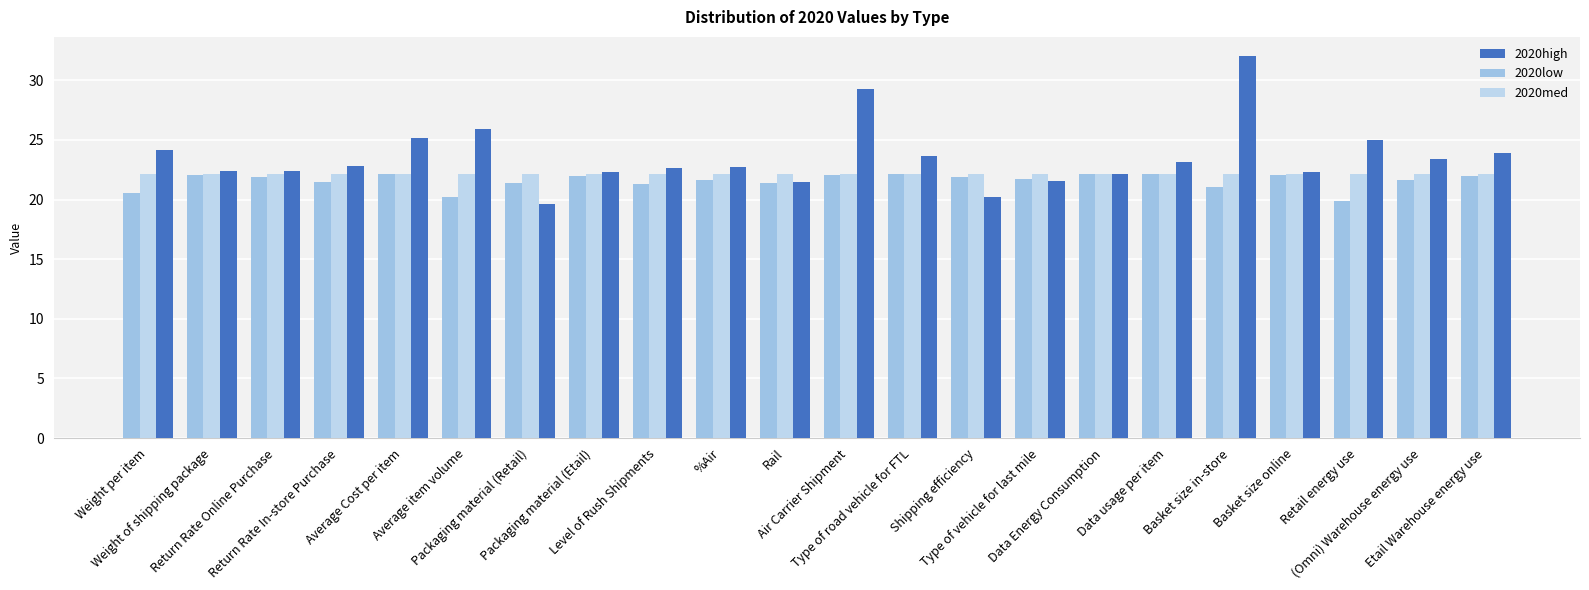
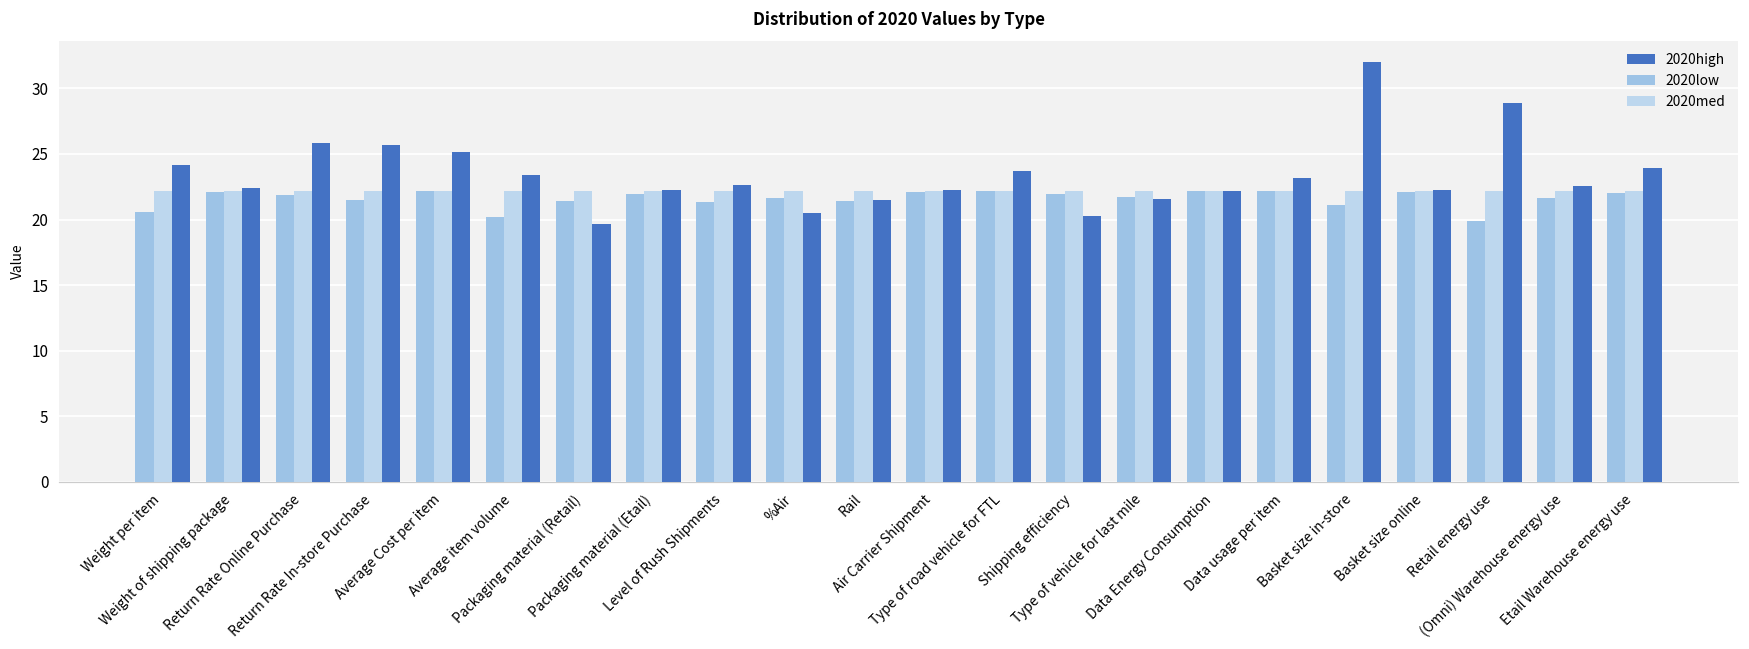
  {
    "2020high": {
      "Weight per item": 24.2,
      "Weight of shipping package": 22.4,
-     "Return Rate Online Purchase": 22.4,
-     "Return Rate In-store Purchase": 22.8,
+     "Return Rate Online Purchase": 25.8,
+     "Return Rate In-store Purchase": 25.6,
      "Average Cost per item": 25.1,
-     "Average item volume": 25.9,
+     "Average item volume": 23.4,
      "Packaging material (Retail)": 19.7,
      "Packaging material (Etail)": 22.3,
      "Level of Rush Shipments": 22.7,
-     "%Air": 22.7,
+     "%Air": 20.5,
      "Rail": 21.5,
-     "Air Carrier Shipment": 29.3,
+     "Air Carrier Shipment": 22.3,
      "Type of road vehicle for FTL": 23.7,
      "Shipping efficiency": 20.2,
      "Type of vehicle for last mile": 21.5,
      "Data Energy Consumption": 22.2,
      "Data usage per item": 23.2,
      "Basket size in-store": 32.0,
      "Basket size online": 22.3,
-     "Retail energy use": 25.0,
-     "(Omni) Warehouse energy use": 23.4,
+     "Retail energy use": 28.9,
+     "(Omni) Warehouse energy use": 22.6,
      "Etail Warehouse energy use": 23.9
    }
  }
